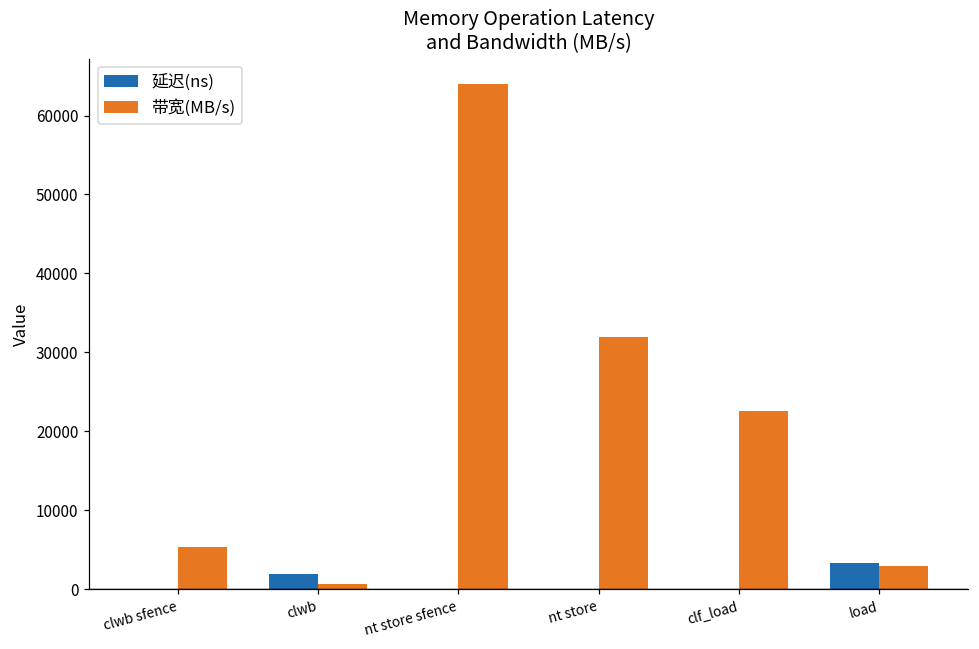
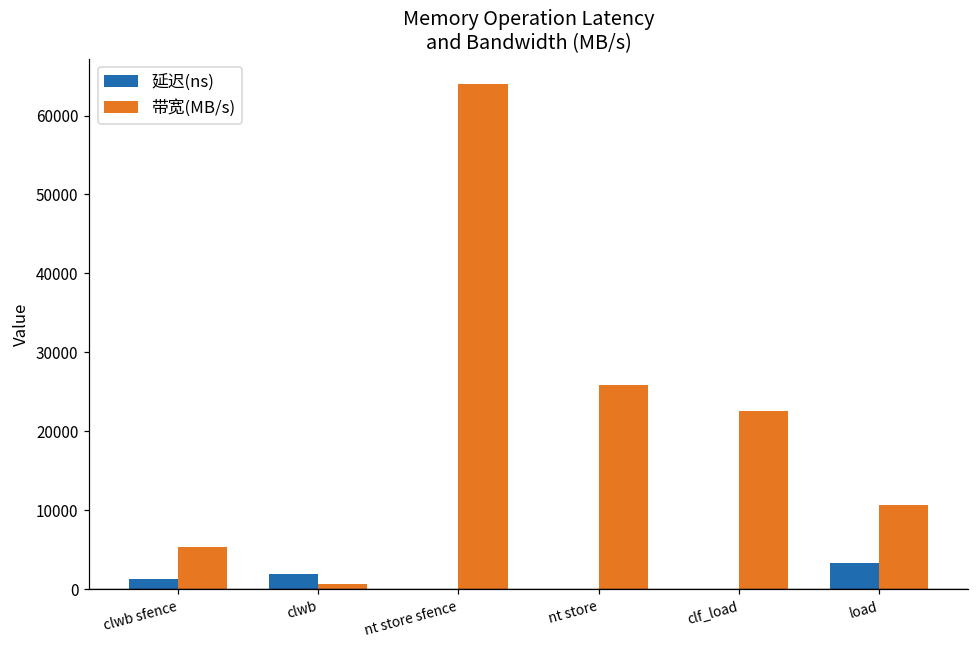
  {
    "延迟(ns)": {
-     "clwb sfence": 0,
+     "clwb sfence": 1000,
      "clwb": 2000,
      "load": 3000
    },
    "带宽(MB/s)": {
      "clwb sfence": 5000,
      "clwb": 1000,
      "nt store sfence": 64000,
-     "nt store": 32000,
+     "nt store": 26000,
      "clf_load": 23000,
-     "load": 3000
+     "load": 11000
    }
  }
